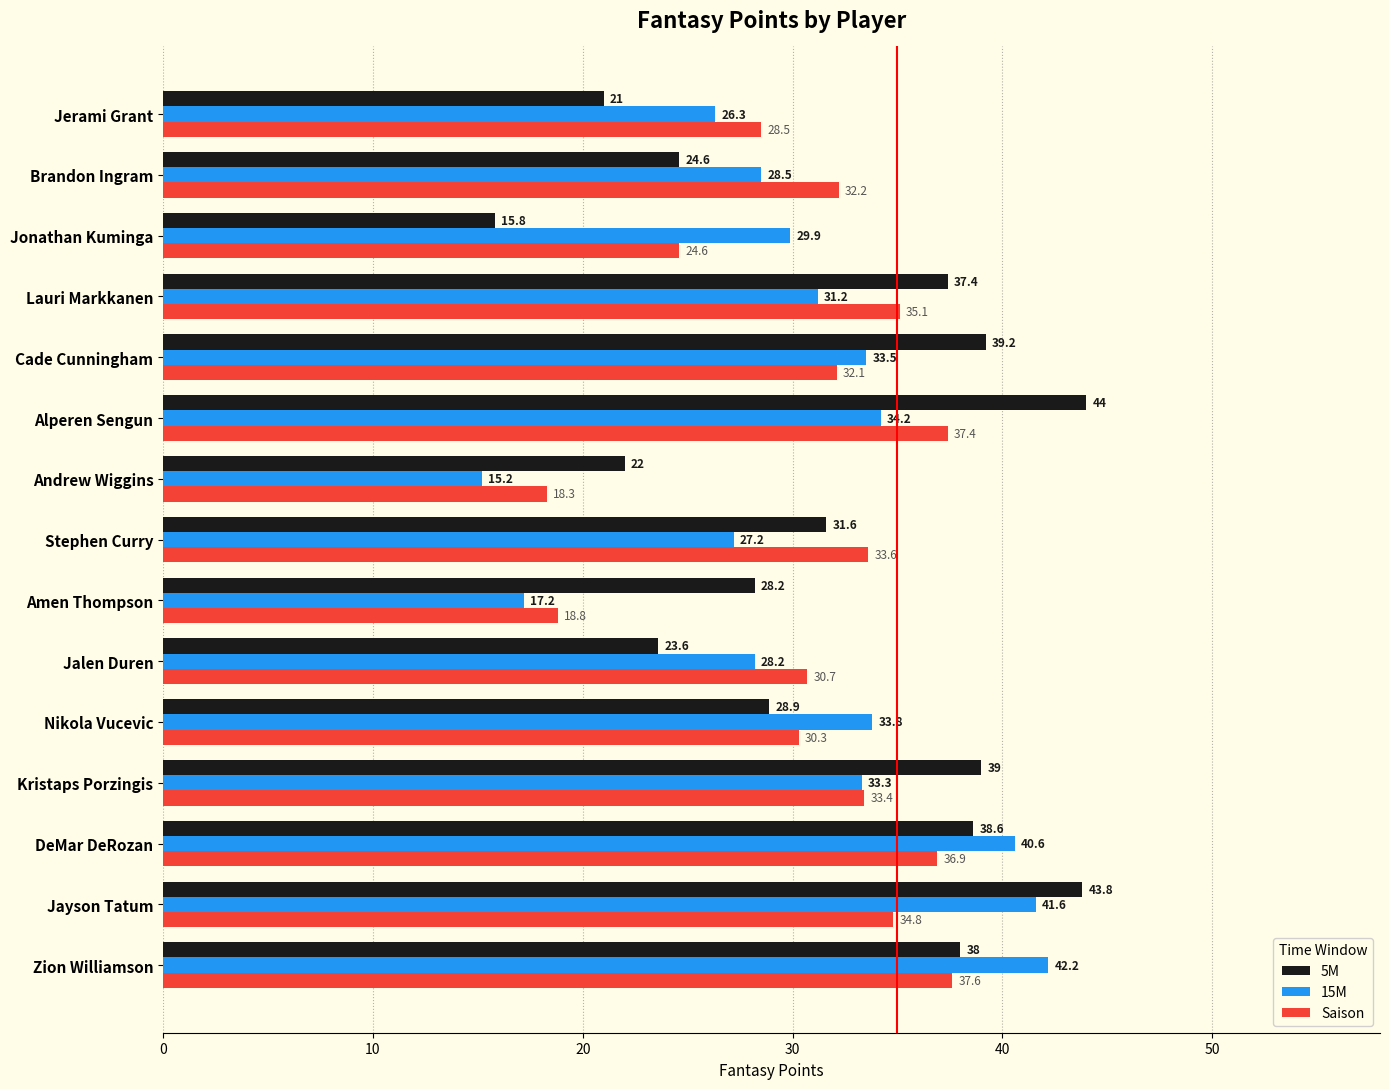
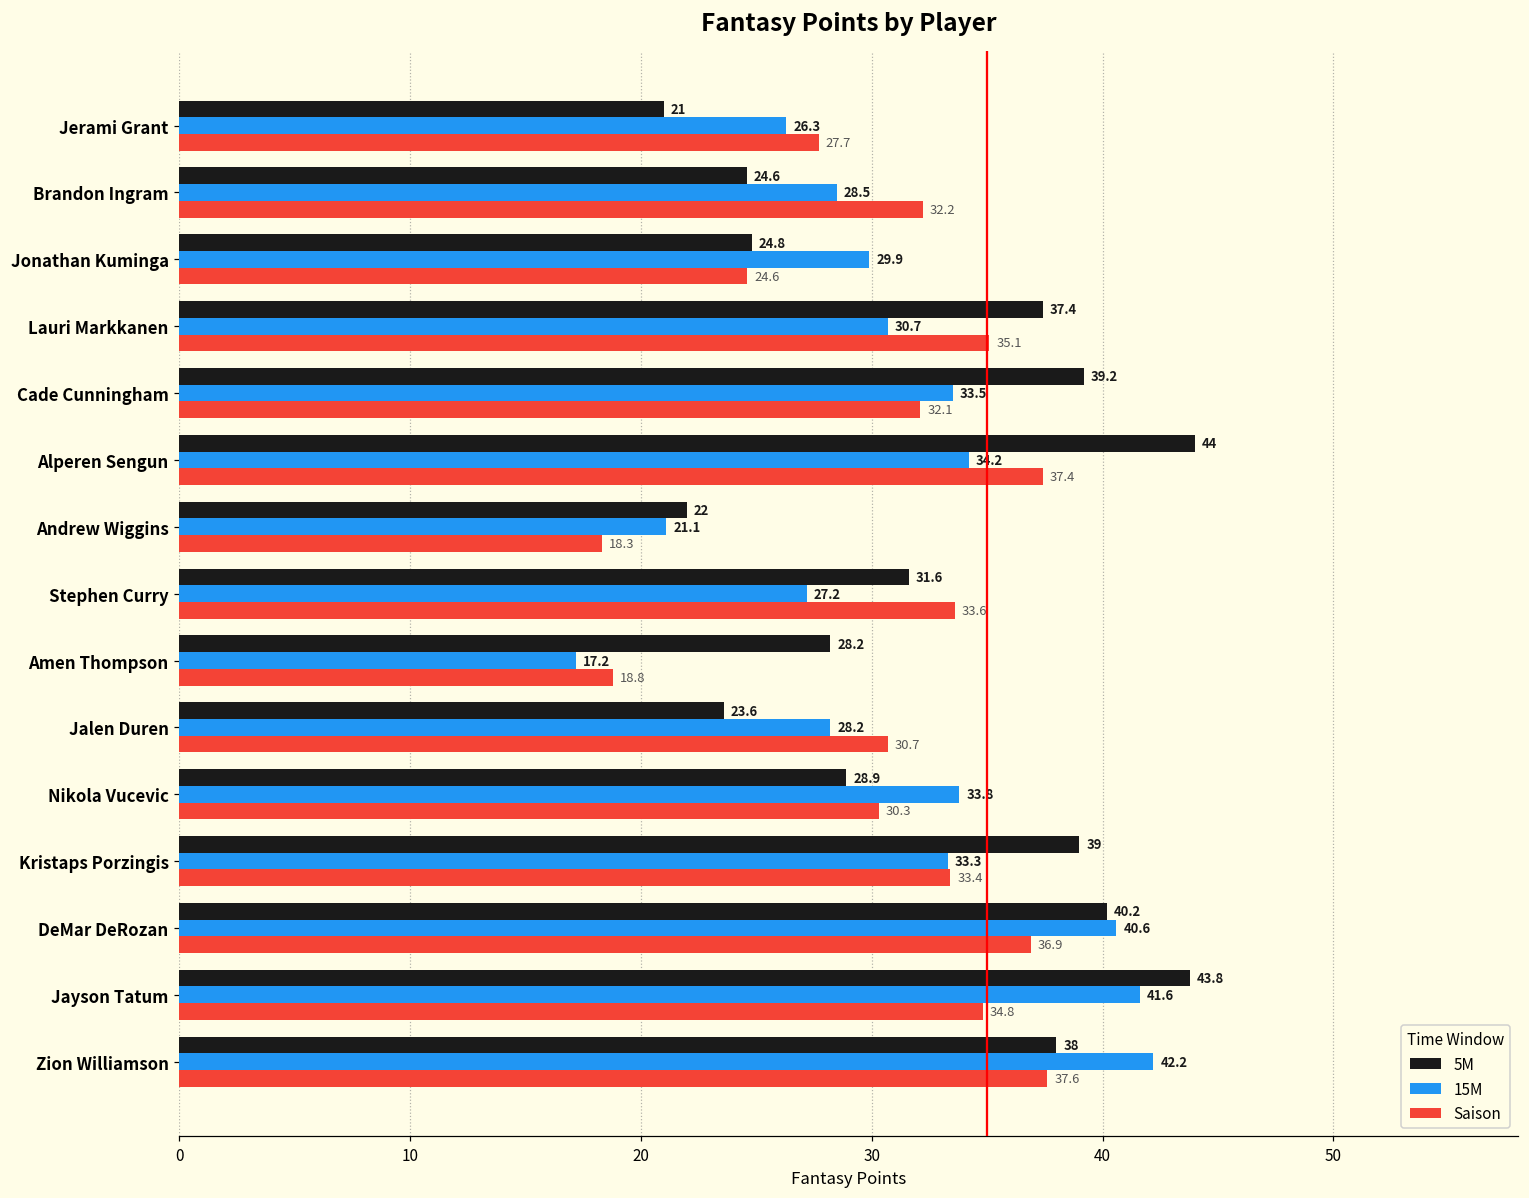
  {
    "5M": {
      "Jerami Grant": 21,
      "Brandon Ingram": 24.6,
-     "Jonathan Kuminga": 15.8,
+     "Jonathan Kuminga": 24.8,
      "Lauri Markkanen": 37.4,
      "Cade Cunningham": 39.2,
      "Alperen Sengun": 44,
      "Andrew Wiggins": 22,
      "Stephen Curry": 31.6,
      "Amen Thompson": 28.2,
      "Jalen Duren": 23.6,
      "Nikola Vucevic": 28.9,
      "Kristaps Porzingis": 39,
-     "DeMar DeRozan": 38.6,
+     "DeMar DeRozan": 40.2,
      "Jayson Tatum": 43.8,
      "Zion Williamson": 38
    },
    "15M": {
      "Jerami Grant": 26.3,
      "Brandon Ingram": 28.5,
      "Jonathan Kuminga": 29.9,
-     "Lauri Markkanen": 31.2,
+     "Lauri Markkanen": 30.7,
      "Cade Cunningham": 33.5,
      "Alperen Sengun": 34.2,
-     "Andrew Wiggins": 15.2,
+     "Andrew Wiggins": 21.1,
      "Stephen Curry": 27.2,
      "Amen Thompson": 17.2,
      "Jalen Duren": 28.2,
      "Nikola Vucevic": 33.8,
      "Kristaps Porzingis": 33.3,
      "DeMar DeRozan": 40.6,
      "Jayson Tatum": 41.6,
      "Zion Williamson": 42.2
    },
    "Saison": {
-     "Jerami Grant": 28.5,
+     "Jerami Grant": 27.7,
      "Brandon Ingram": 32.2,
      "Jonathan Kuminga": 24.6,
      "Lauri Markkanen": 35.1,
      "Cade Cunningham": 32.1,
      "Alperen Sengun": 37.4,
      "Andrew Wiggins": 18.3,
      "Stephen Curry": 33.6,
      "Amen Thompson": 18.8,
      "Jalen Duren": 30.7,
      "Nikola Vucevic": 30.3,
      "Kristaps Porzingis": 33.4,
      "DeMar DeRozan": 36.9,
      "Jayson Tatum": 34.8,
      "Zion Williamson": 37.6
    }
  }
